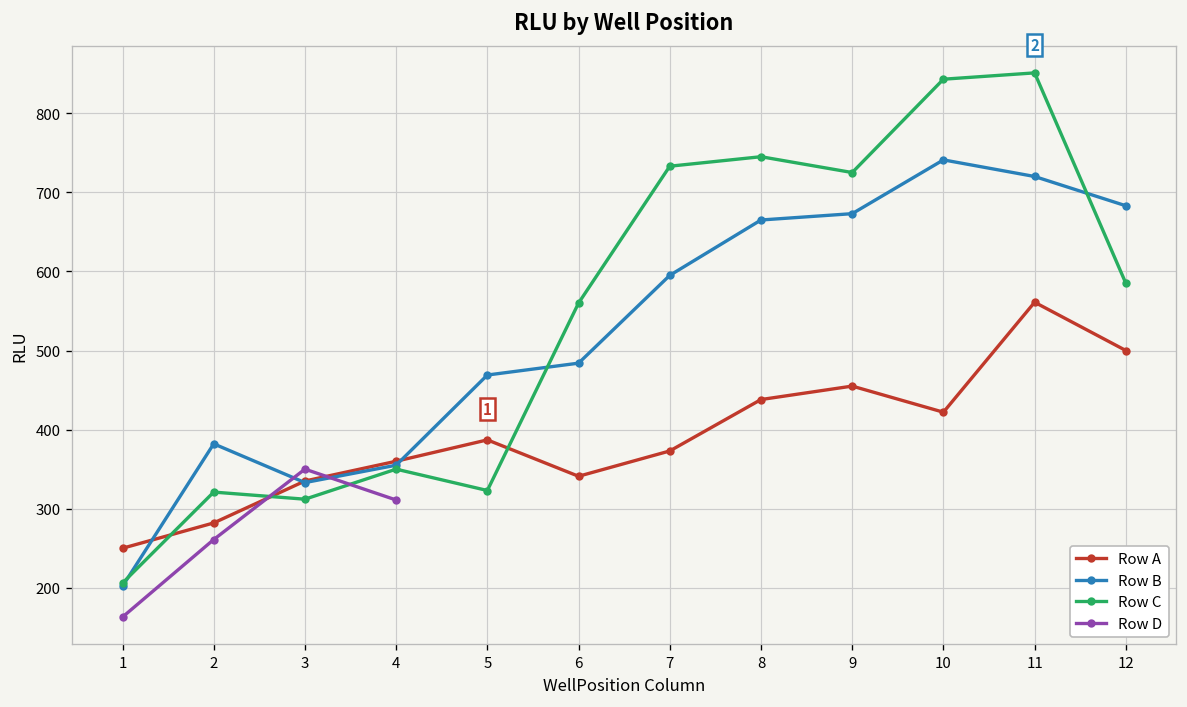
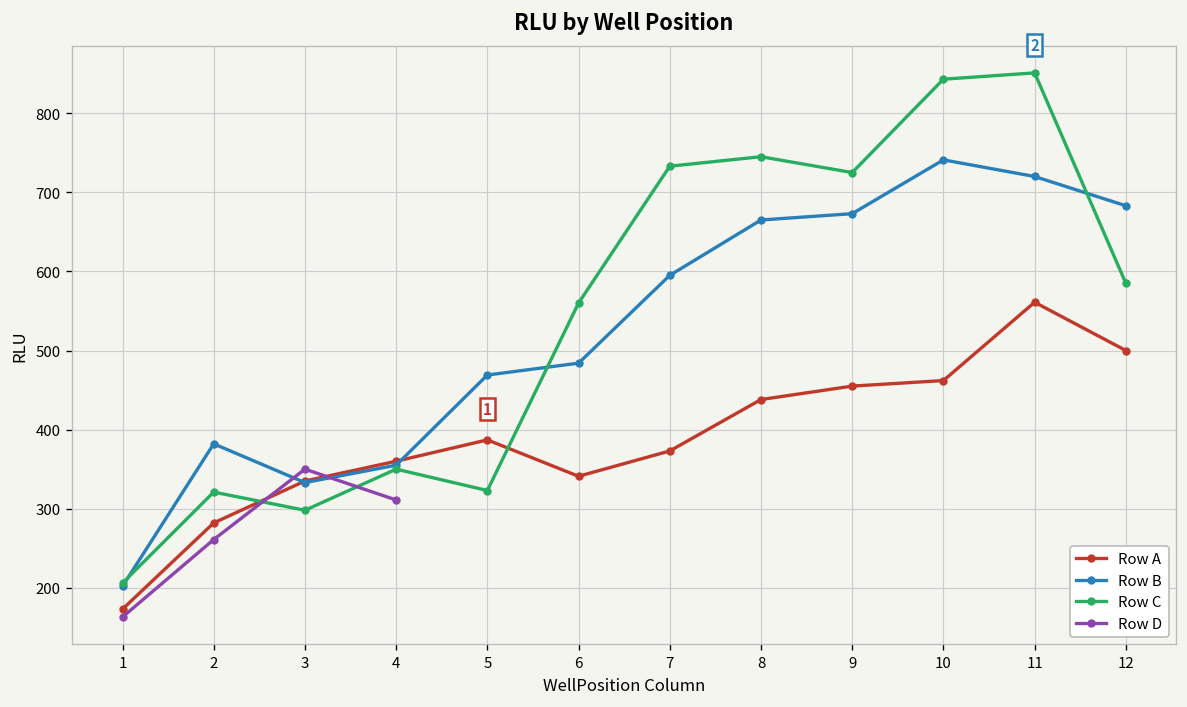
  {
    "Row A": {
-     "1": 250,
+     "1": 170,
      "2": 280,
      "4": 360,
      "6": 340,
      "7": 370,
      "8": 440,
      "9": 460,
-     "10": 420,
+     "10": 460,
      "11": 560,
      "12": 500
    },
    "Row B": {
      "1": 200,
      "2": 380,
      "4": 360,
      "5": 470,
      "6": 480,
      "7": 600,
      "8": 670,
      "9": 670,
      "10": 740,
      "11": 720,
      "12": 680
    },
    "Row C": {
      "1": 210,
      "2": 320,
-     "3": 310,
+     "3": 300,
      "4": 350,
      "5": 320,
      "6": 560,
      "7": 730,
      "8": 750,
      "9": 730,
      "10": 840,
      "12": 590
    },
    "Row D": {
      "1": 160,
      "2": 260,
      "3": 350,
      "4": 310
    }
  }
